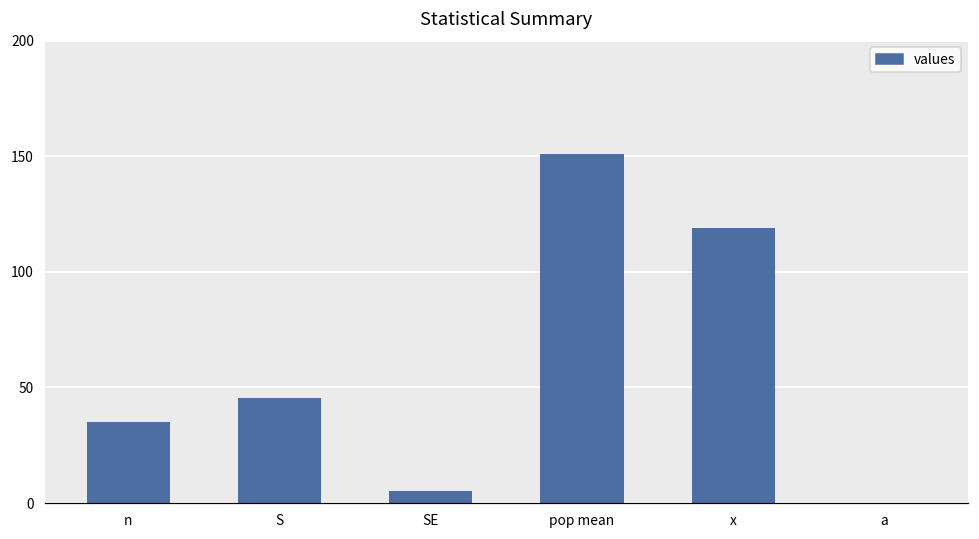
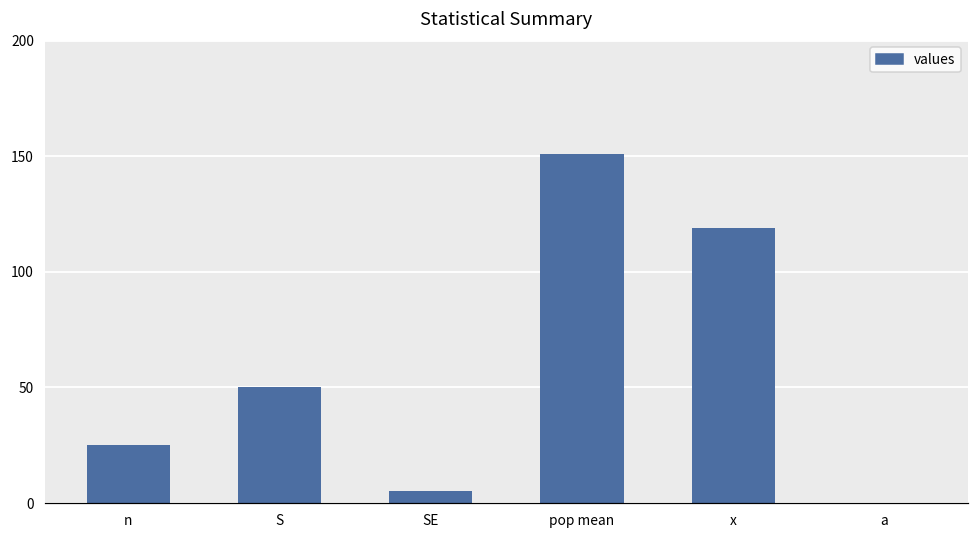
  {
-   "n": 35,
-   "S": 45,
+   "n": 25,
+   "S": 50,
    "SE": 5,
    "pop mean": 151,
    "x": 119
  }
